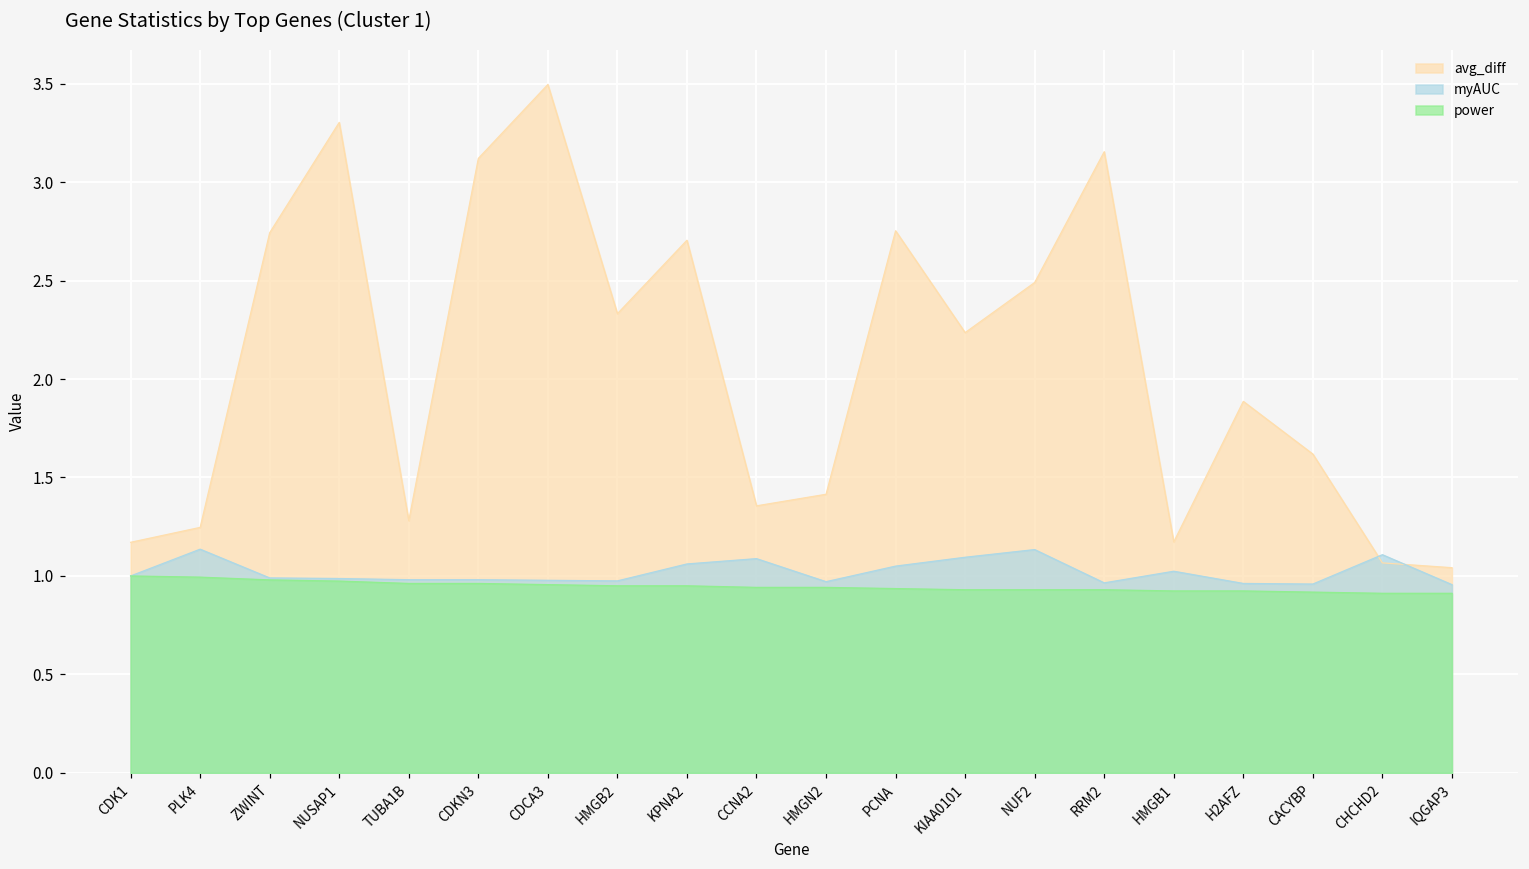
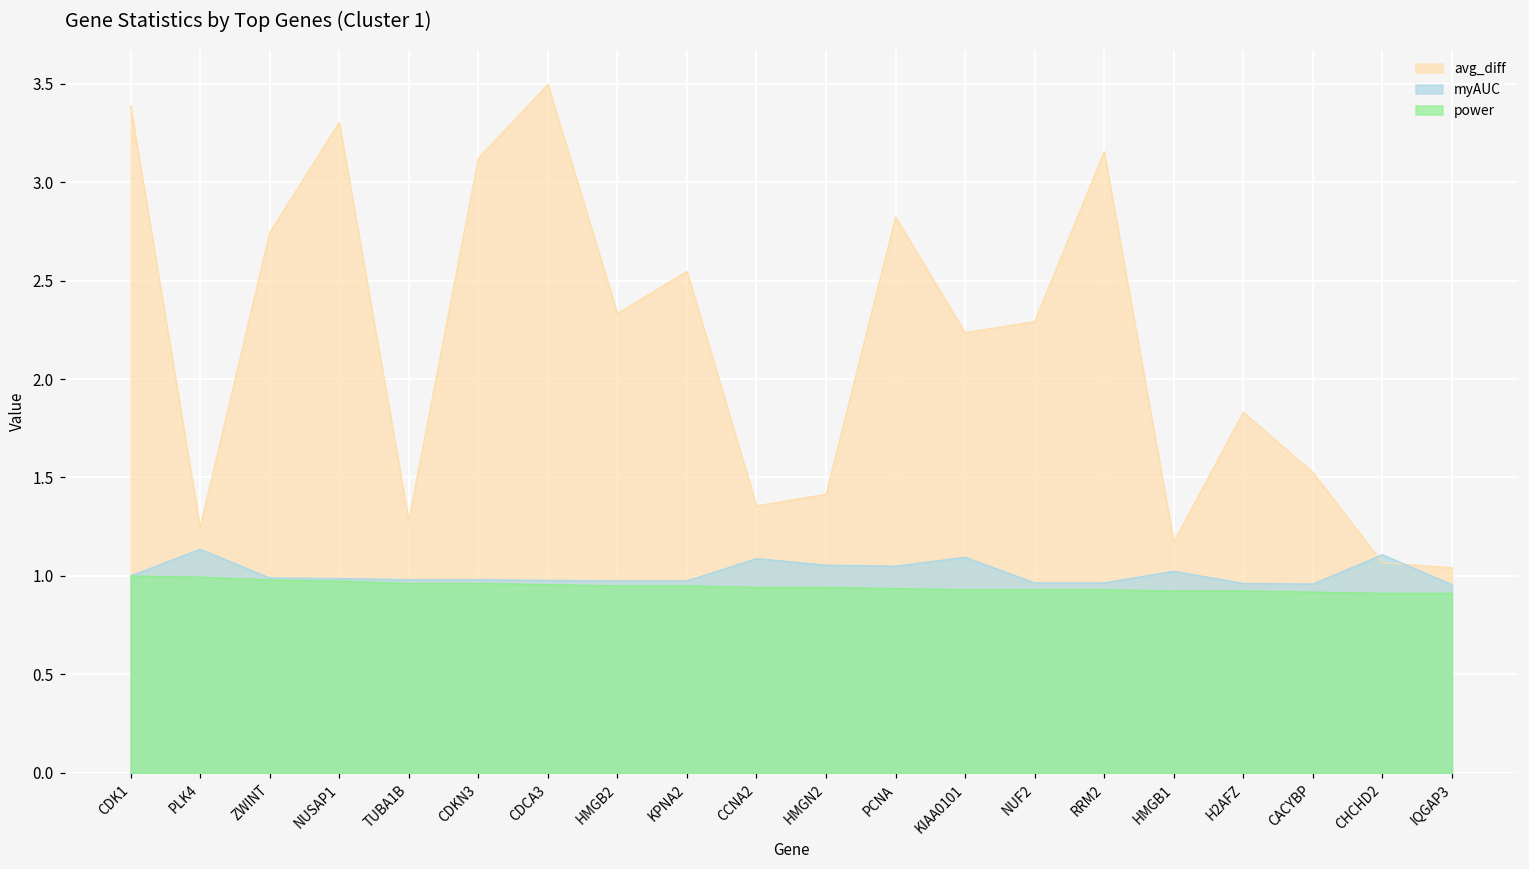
  {
    "avg_diff": {
-     "CDK1": 1.17,
+     "CDK1": 3.39,
      "PLK4": 1.25,
      "ZWINT": 2.74,
      "NUSAP1": 3.30,
      "TUBA1B": 1.28,
      "CDKN3": 3.12,
      "CDCA3": 3.50,
      "HMGB2": 2.33,
-     "KPNA2": 2.70,
+     "KPNA2": 2.55,
      "CCNA2": 1.36,
      "HMGN2": 1.41,
-     "PCNA": 2.75,
+     "PCNA": 2.82,
      "KIAA0101": 2.24,
-     "NUF2": 2.49,
+     "NUF2": 2.29,
      "RRM2": 3.15,
      "HMGB1": 1.17,
-     "H2AFZ": 1.89,
-     "CACYBP": 1.62,
+     "H2AFZ": 1.83,
+     "CACYBP": 1.53,
      "CHCHD2": 1.07,
      "IQGAP3": 1.04
    },
    "myAUC": {
      "PLK4": 1.14,
      "TUBA1B": 0.98,
      "CDKN3": 0.98,
      "CDCA3": 0.98,
      "HMGB2": 0.98,
-     "KPNA2": 1.06,
+     "KPNA2": 0.98,
      "CCNA2": 1.09,
-     "HMGN2": 0.97,
+     "HMGN2": 1.06,
      "PCNA": 1.05,
      "KIAA0101": 1.10,
-     "NUF2": 1.13,
+     "NUF2": 0.97,
      "RRM2": 0.97,
      "HMGB1": 1.02,
      "H2AFZ": 0.96,
      "CACYBP": 0.96,
      "CHCHD2": 1.11,
      "IQGAP3": 0.96
    },
    "power": {
      "PLK4": 0.99,
      "TUBA1B": 0.96,
      "CDKN3": 0.96,
      "CDCA3": 0.96,
      "HMGB2": 0.95,
      "KPNA2": 0.95,
      "CCNA2": 0.94,
      "HMGN2": 0.94,
      "PCNA": 0.94,
      "KIAA0101": 0.93,
      "NUF2": 0.93,
      "RRM2": 0.93,
      "HMGB1": 0.92,
      "H2AFZ": 0.92,
      "CACYBP": 0.92,
      "CHCHD2": 0.91,
      "IQGAP3": 0.91
    }
  }
